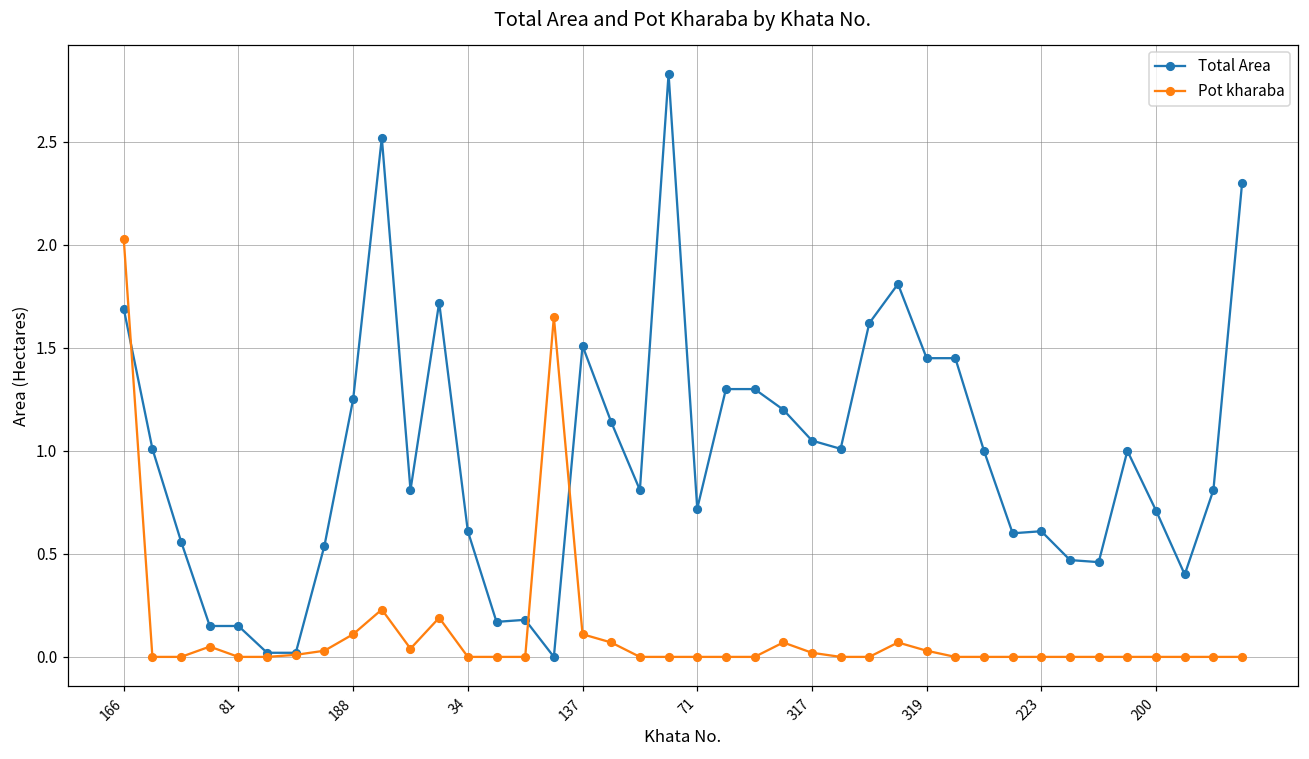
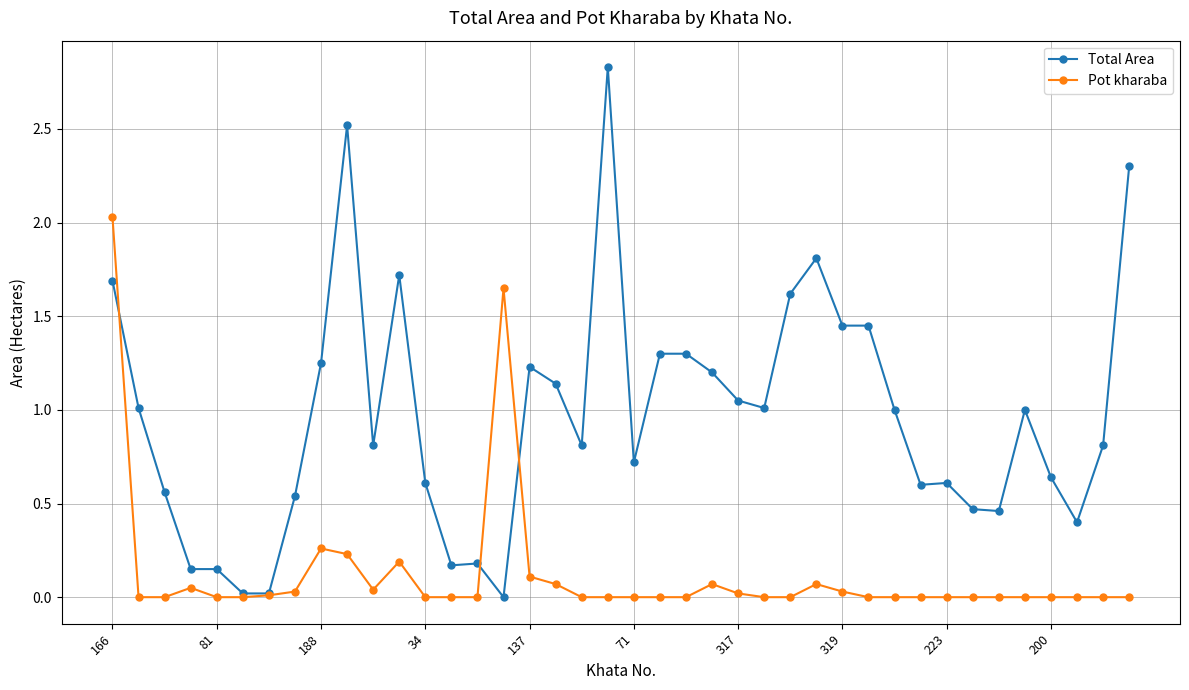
  {
    "Total Area": {
      "166": 1.69,
      "81": 0.15,
      "188": 1.25,
-     "137": 1.51,
+     "137": 1.23,
      "71": 0.72,
      "317": 1.05,
      "319": 1.45,
      "223": 0.61,
-     "200": 0.71
+     "200": 0.64
    },
    "Pot kharaba": {
      "166": 2.03,
      "81": 0.00,
-     "188": 0.11,
+     "188": 0.26,
      "137": 0.11,
      "71": 0.00,
      "317": 0.02,
      "319": 0.03,
      "223": 0.00,
      "200": 0.00
    }
  }
